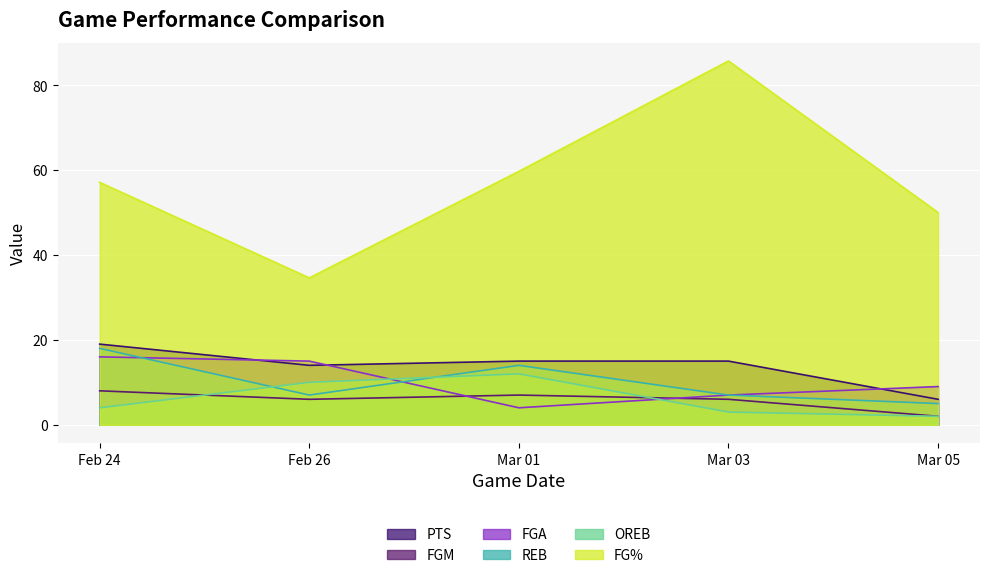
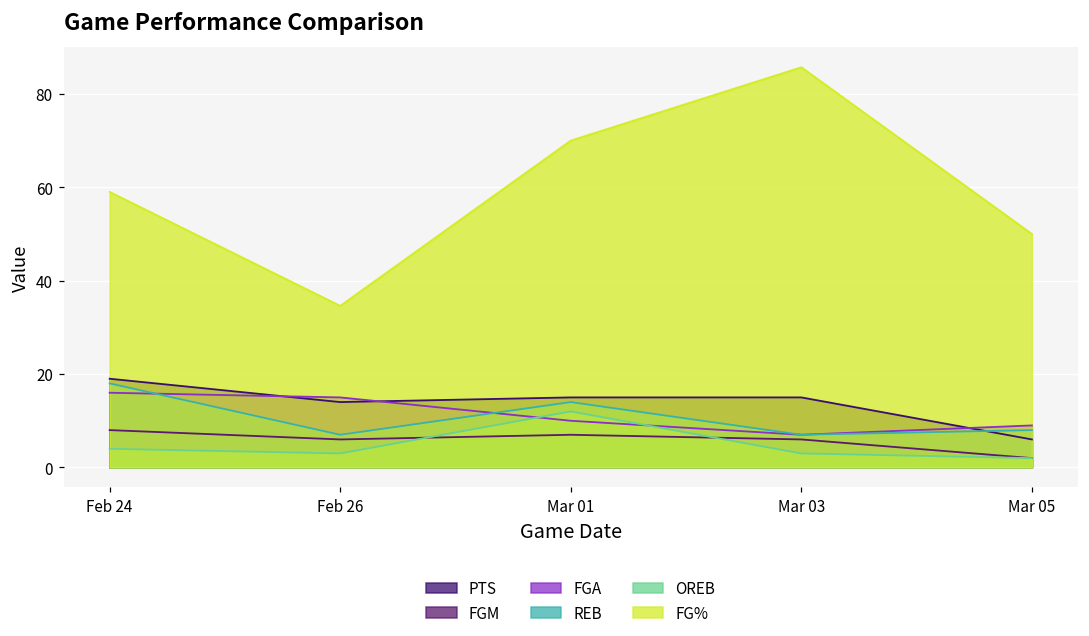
  {
    "FGA": {
      "Feb 24": 16,
      "Feb 26": 15,
-     "Mar 01": 4,
+     "Mar 01": 10,
      "Mar 05": 9
    },
    "REB": {
      "Feb 24": 18,
      "Feb 26": 7,
      "Mar 01": 14,
-     "Mar 05": 5
+     "Mar 05": 8
    },
    "OREB": {
      "Feb 24": 4,
-     "Feb 26": 10,
+     "Feb 26": 3,
      "Mar 01": 12,
      "Mar 03": 3
    },
    "FG%": {
-     "Feb 24": 57,
+     "Feb 24": 59,
      "Feb 26": 35,
-     "Mar 01": 60,
+     "Mar 01": 70,
      "Mar 03": 86,
      "Mar 05": 50
    }
  }
